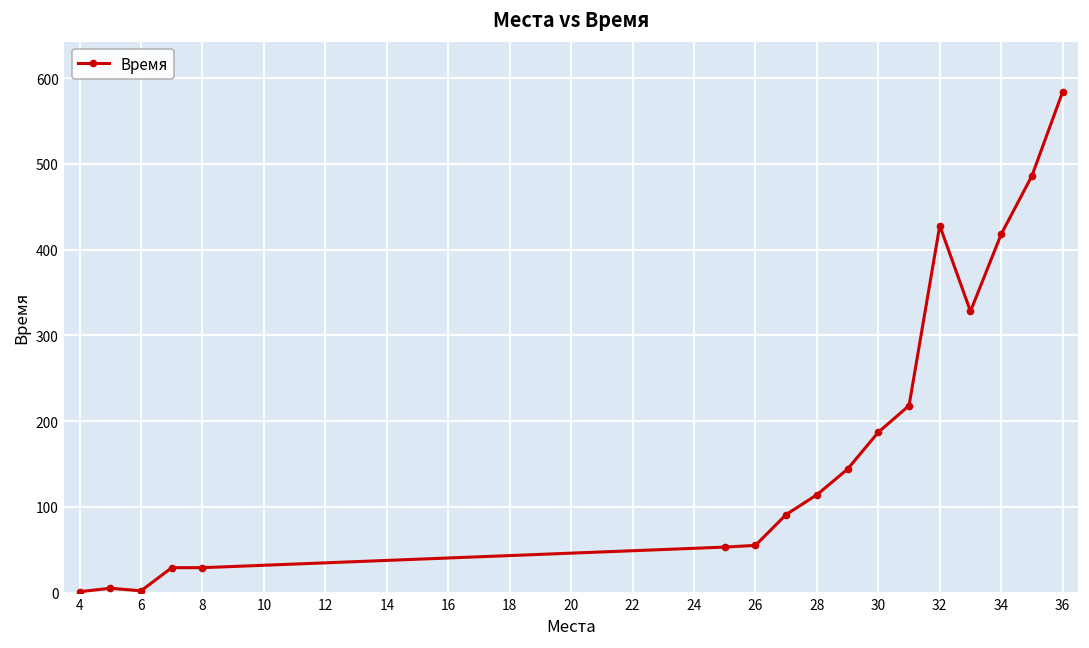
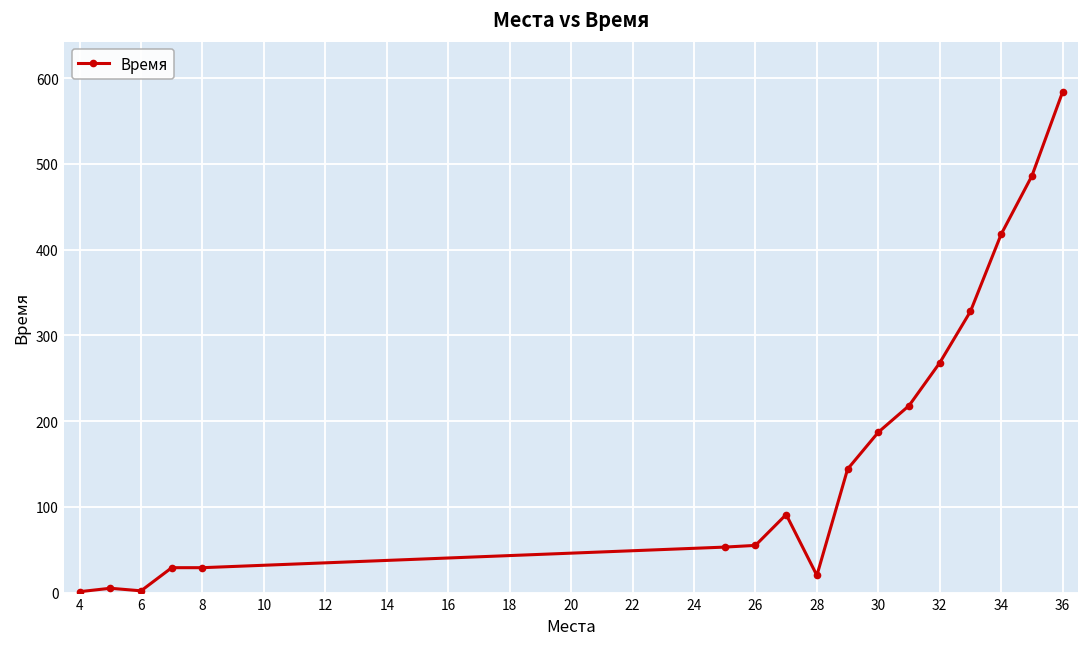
  {
    "4": 0,
    "6": 0,
    "8": 30,
    "26": 60,
-   "28": 110,
+   "28": 20,
    "30": 190,
-   "32": 430,
+   "32": 270,
    "34": 420,
    "36": 580
  }
